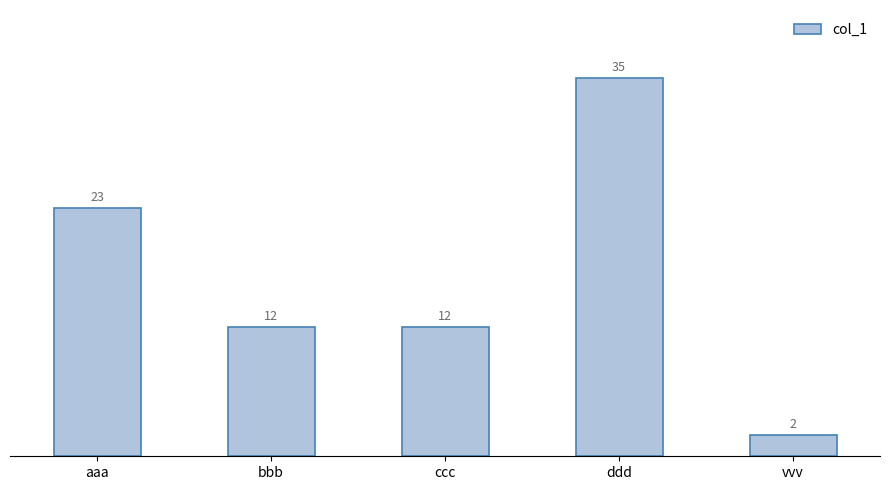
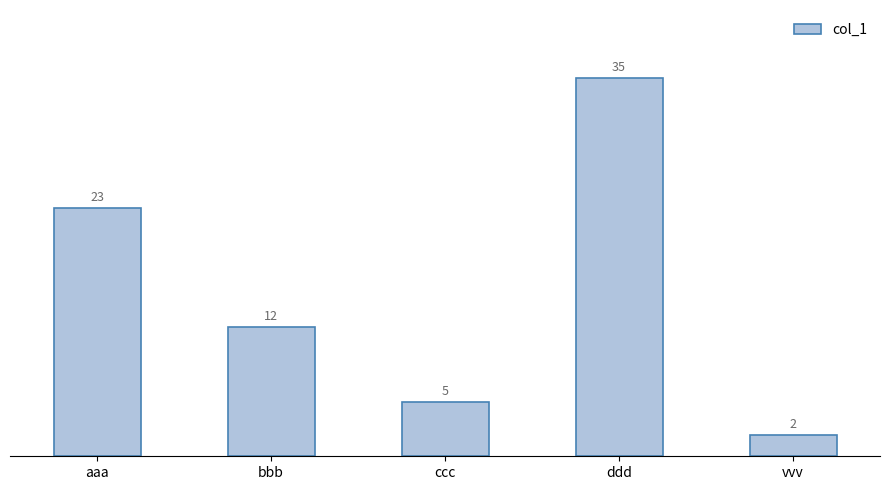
  {
    "aaa": 23,
    "bbb": 12,
-   "ccc": 12,
+   "ccc": 5,
    "ddd": 35,
    "vvv": 2
  }
